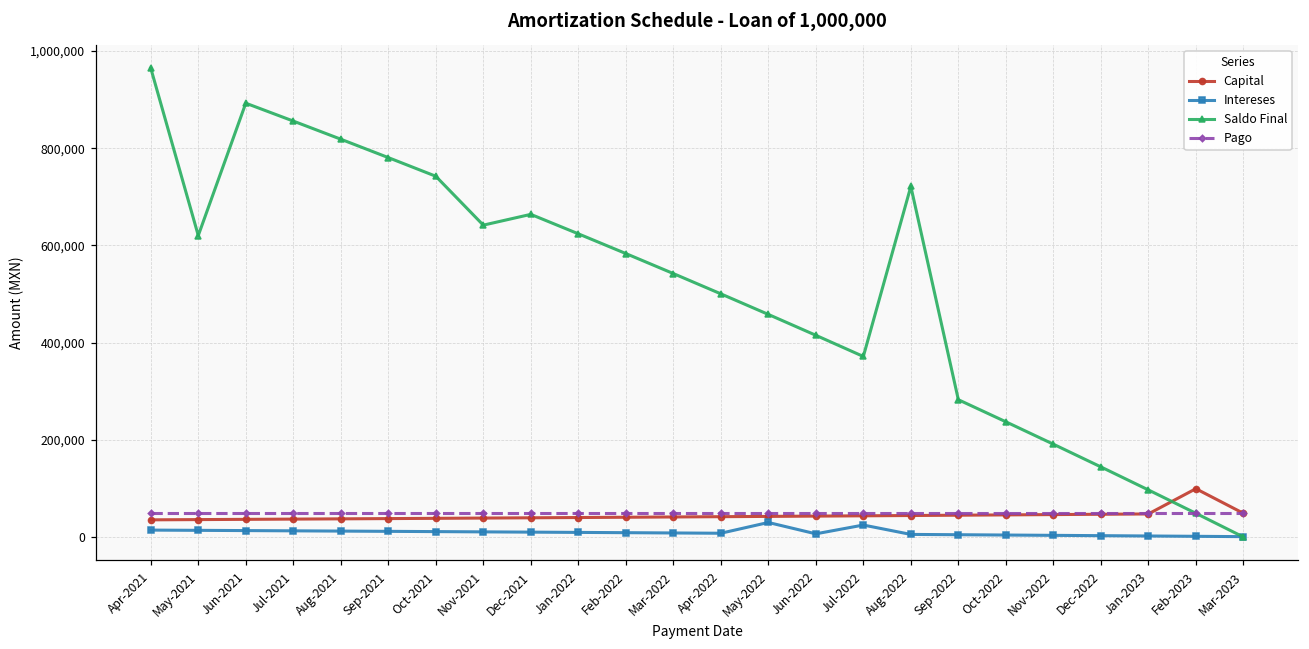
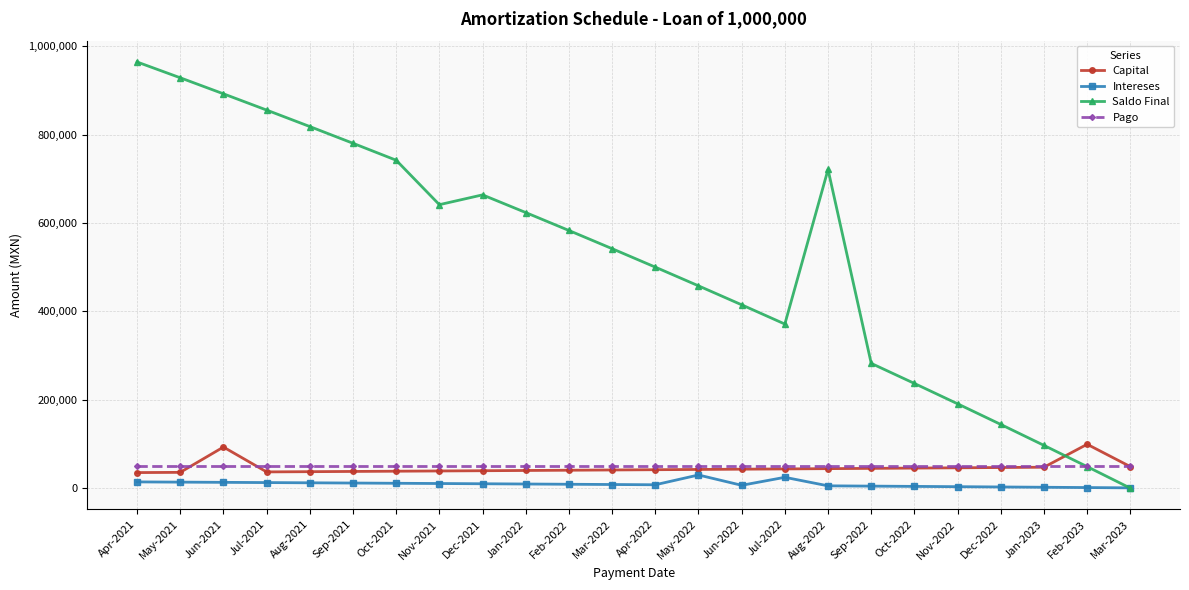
  {
    "Capital": {
      "Apr-2021": "40,000",
      "May-2021": "40,000",
-     "Jun-2021": "40,000",
+     "Jun-2021": "90,000",
      "Jul-2021": "40,000",
      "Aug-2021": "40,000",
      "Sep-2021": "40,000",
      "Oct-2021": "40,000",
      "Nov-2021": "40,000",
      "Dec-2021": "40,000",
      "Jan-2022": "40,000",
      "Feb-2022": "40,000",
      "Mar-2022": "40,000",
      "Apr-2022": "40,000",
      "May-2022": "40,000",
      "Jun-2022": "40,000",
      "Jul-2022": "40,000",
      "Feb-2023": "100,000"
    },
    "Intereses": {
      "Apr-2021": "10,000",
      "May-2021": "10,000",
      "Jun-2021": "10,000",
      "Jul-2021": "10,000",
      "Aug-2021": "10,000",
      "Sep-2021": "10,000",
      "Oct-2021": "10,000",
      "Nov-2021": "10,000",
      "Dec-2021": "10,000",
      "Jan-2022": "10,000",
      "Feb-2022": "10,000",
      "Mar-2022": "10,000",
      "Apr-2022": "10,000",
      "May-2022": "30,000",
      "Jun-2022": "10,000",
      "Jul-2022": "20,000",
      "Aug-2022": "10,000",
      "Sep-2022": "0",
      "Oct-2022": "0",
      "Nov-2022": "0",
      "Dec-2022": "0",
      "Jan-2023": "0",
      "Feb-2023": "0"
    },
    "Saldo Final": {
      "Apr-2021": "960,000",
-     "May-2021": "620,000",
+     "May-2021": "930,000",
      "Jun-2021": "890,000",
      "Jul-2021": "860,000",
      "Aug-2021": "820,000",
      "Sep-2021": "780,000",
      "Oct-2021": "740,000",
      "Nov-2021": "640,000",
      "Dec-2021": "660,000",
      "Jan-2022": "620,000",
      "Feb-2022": "580,000",
      "Mar-2022": "540,000",
      "Apr-2022": "500,000",
      "May-2022": "460,000",
      "Jun-2022": "420,000",
      "Jul-2022": "370,000",
      "Aug-2022": "720,000",
      "Sep-2022": "280,000",
      "Oct-2022": "240,000",
      "Nov-2022": "190,000",
      "Dec-2022": "140,000",
      "Jan-2023": "100,000"
    },
    "Pago": {
      "Apr-2021": "50,000",
      "May-2021": "50,000",
      "Jun-2021": "50,000",
      "Jul-2021": "50,000",
      "Aug-2021": "50,000",
      "Sep-2021": "50,000",
      "Oct-2021": "50,000",
      "Nov-2021": "50,000",
      "Dec-2021": "50,000",
      "Jan-2022": "50,000",
      "Feb-2022": "50,000",
      "Mar-2022": "50,000",
      "Apr-2022": "50,000",
      "May-2022": "50,000",
      "Jun-2022": "50,000",
      "Jul-2022": "50,000"
    }
  }
